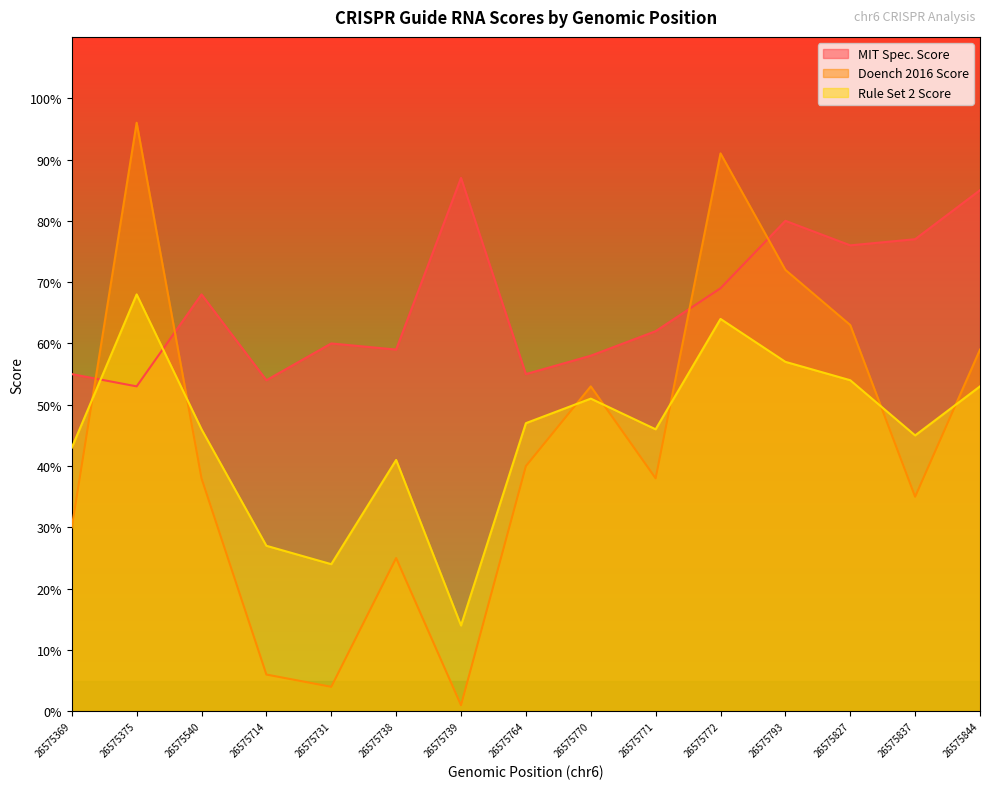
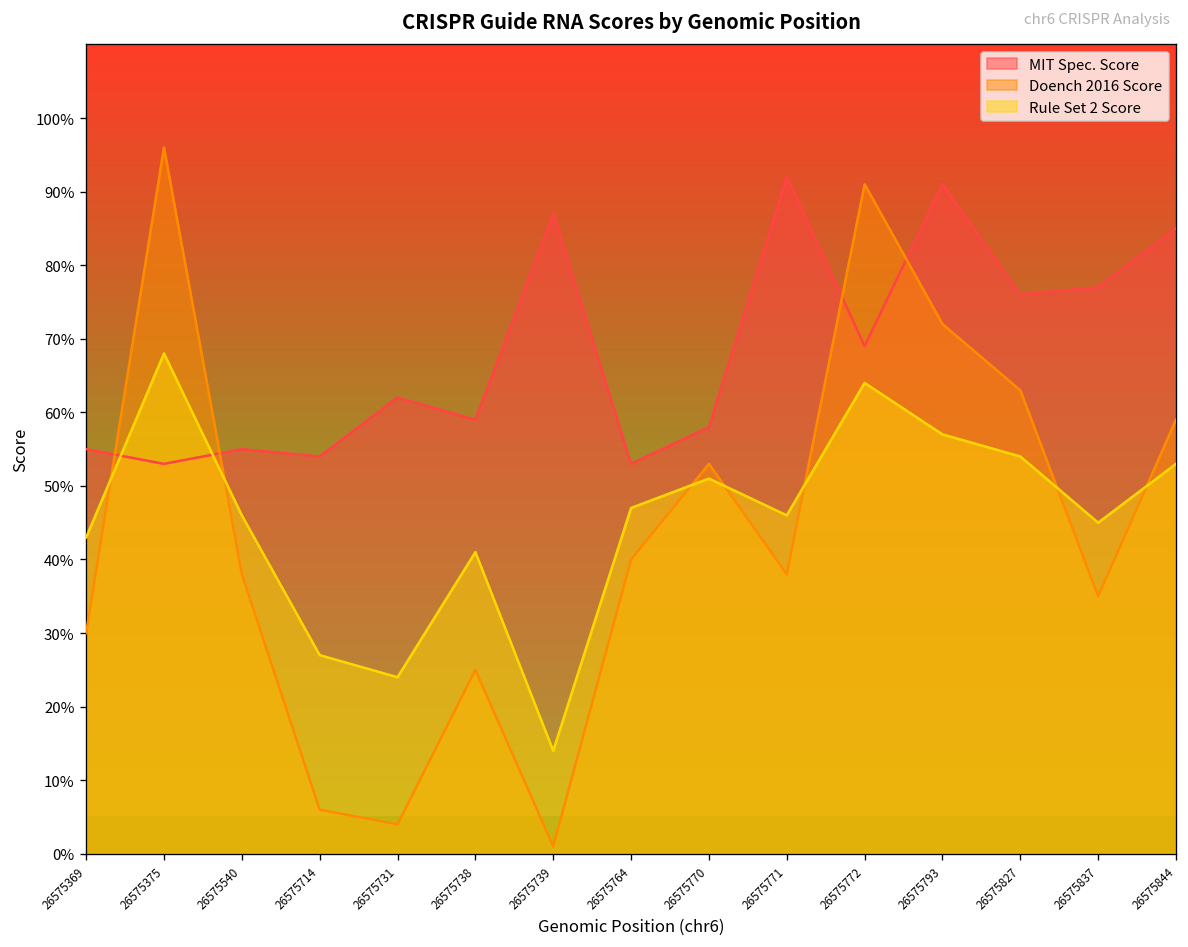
  {
    "MIT Spec. Score": {
      "26575369": "55%",
      "26575375": "53%",
-     "26575540": "68%",
+     "26575540": "55%",
      "26575714": "54%",
-     "26575731": "60%",
+     "26575731": "62%",
      "26575738": "59%",
      "26575739": "87%",
-     "26575764": "55%",
+     "26575764": "53%",
      "26575770": "58%",
-     "26575771": "62%",
+     "26575771": "92%",
      "26575772": "69%",
-     "26575793": "80%",
+     "26575793": "91%",
      "26575827": "76%",
      "26575837": "77%",
      "26575844": "85%"
    }
  }
